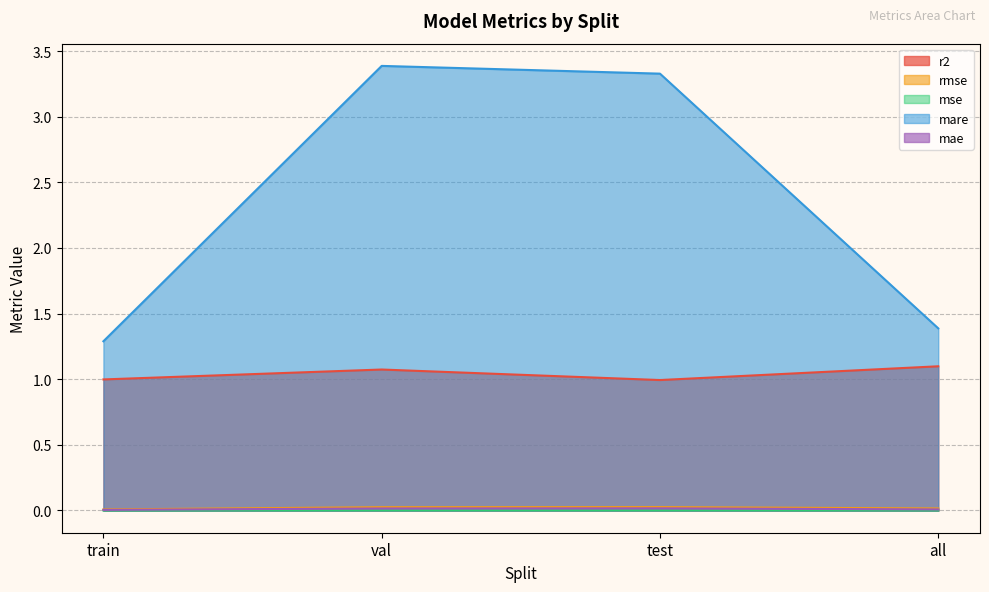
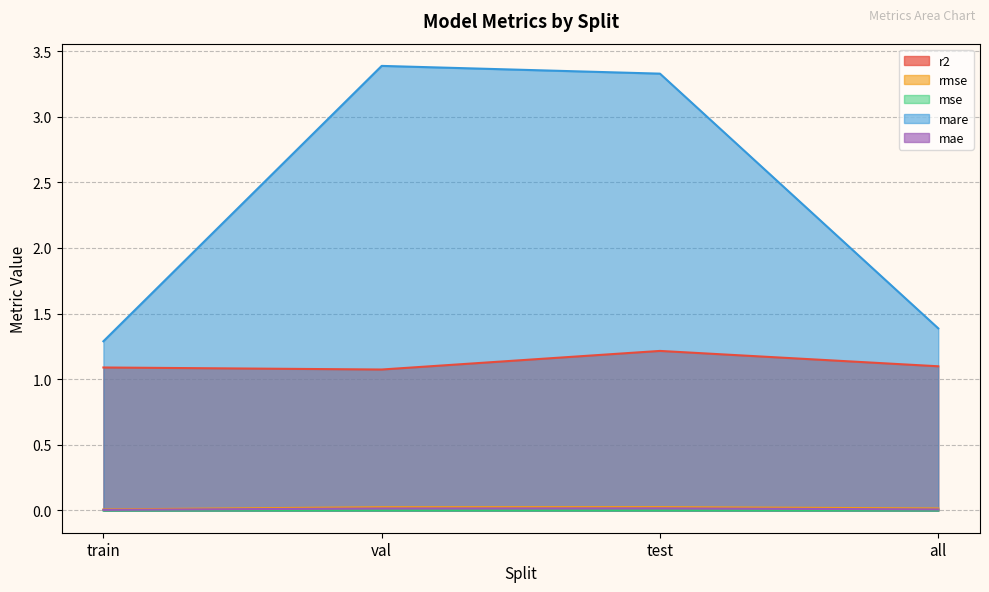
  {
    "r2": {
-     "train": 1.00,
+     "train": 1.09,
      "val": 1.07,
-     "test": 0.99,
+     "test": 1.22,
      "all": 1.10
    },
    "mare": {
      "train": 1.29,
      "val": 3.39,
      "test": 3.33,
      "all": 1.39
    }
  }
